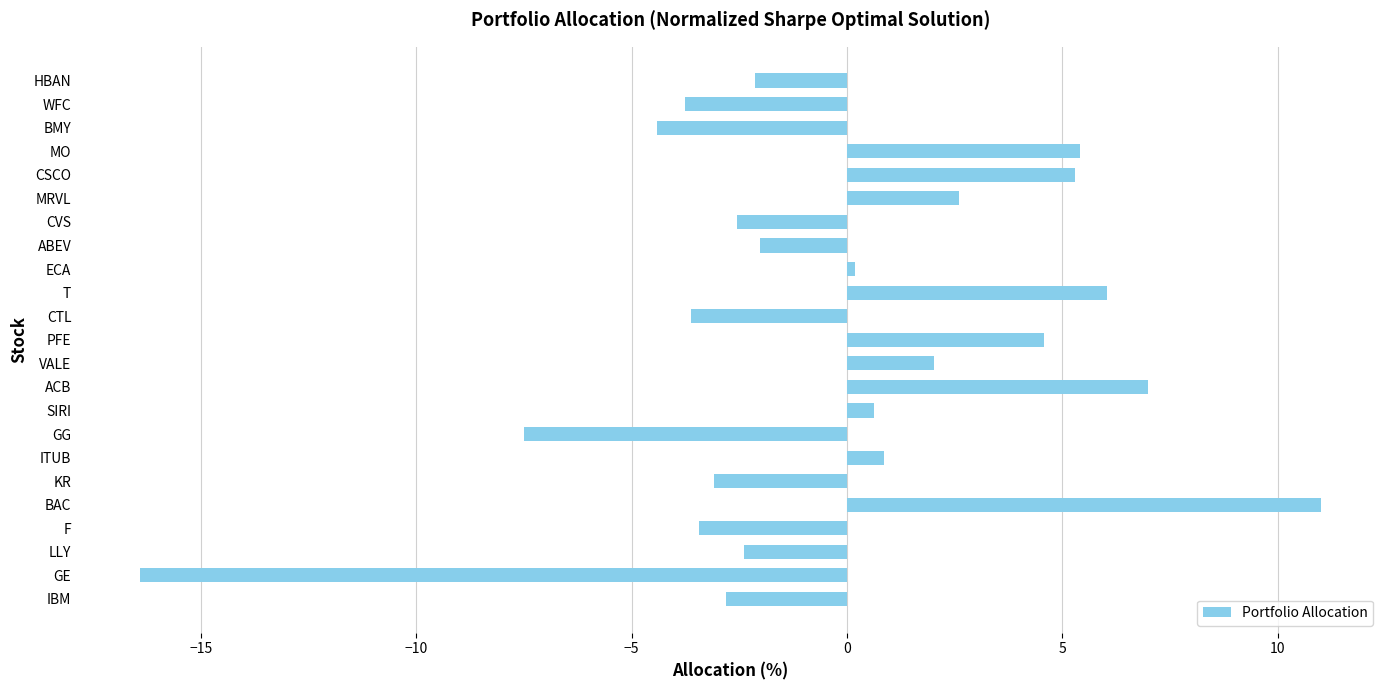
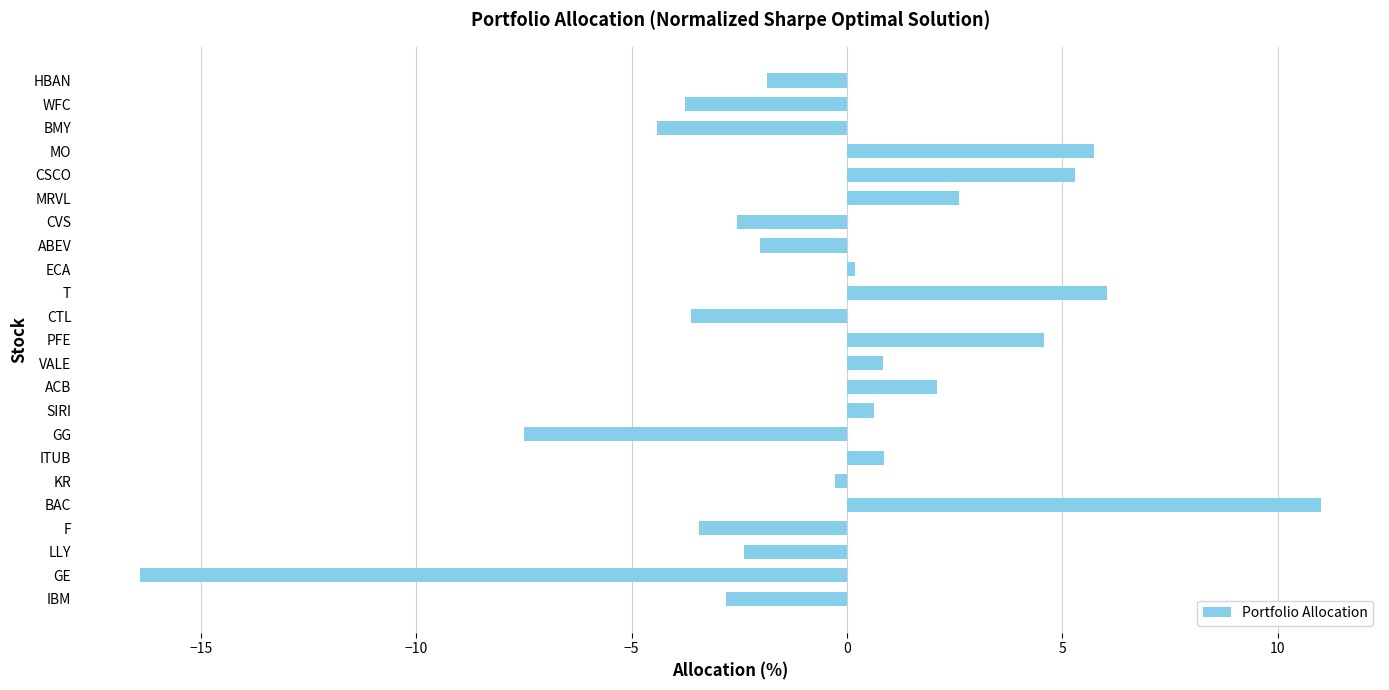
  {
-   "HBAN": -2.1,
+   "HBAN": -1.9,
    "WFC": -3.8,
    "BMY": -4.4,
-   "MO": 5.4,
+   "MO": 5.7,
    "CSCO": 5.3,
    "MRVL": 2.6,
    "CVS": -2.6,
    "ABEV": -2.0,
    "ECA": 0.2,
    "T": 6.0,
    "CTL": -3.6,
    "PFE": 4.6,
-   "VALE": 2.0,
-   "ACB": 7.0,
+   "VALE": 0.8,
+   "ACB": 2.1,
    "SIRI": 0.6,
    "GG": -7.5,
    "ITUB": 0.9,
-   "KR": -3.1,
+   "KR": -0.3,
    "BAC": 11.0,
    "F": -3.4,
    "LLY": -2.4,
    "GE": -16.4,
    "IBM": -2.8
  }
